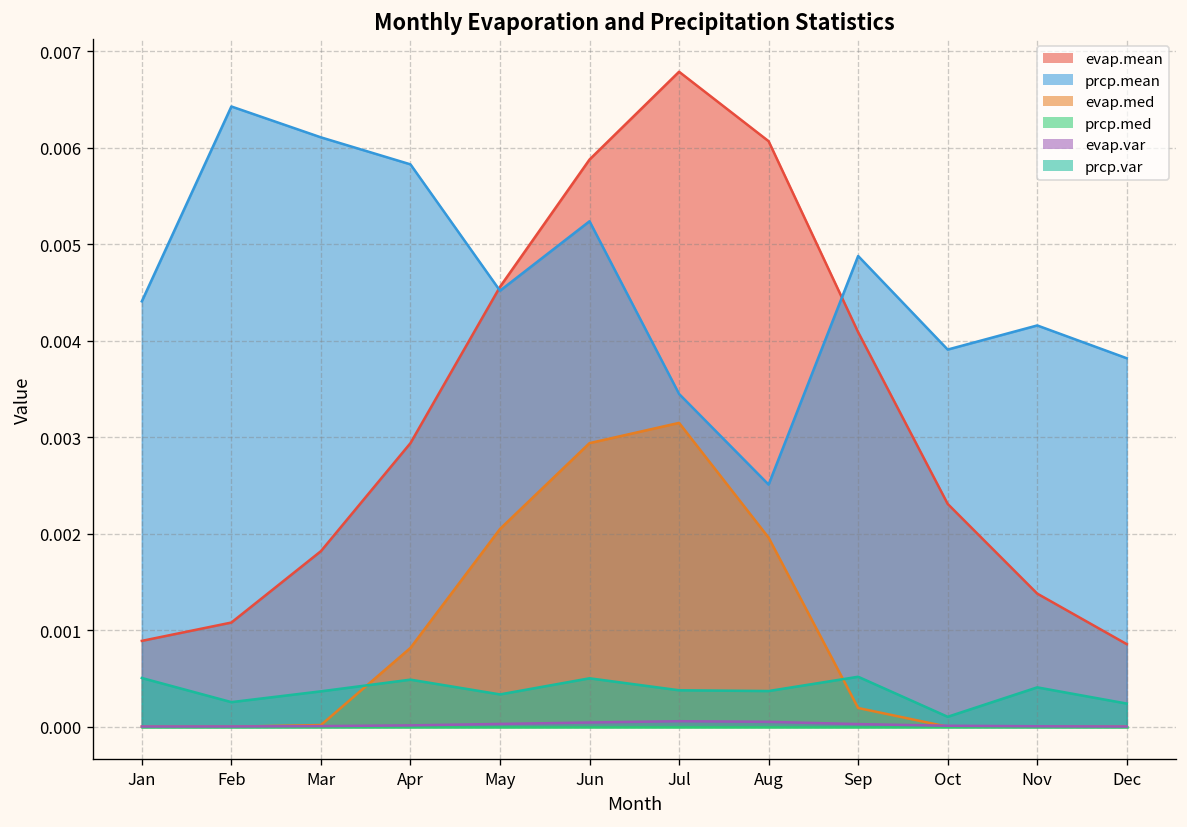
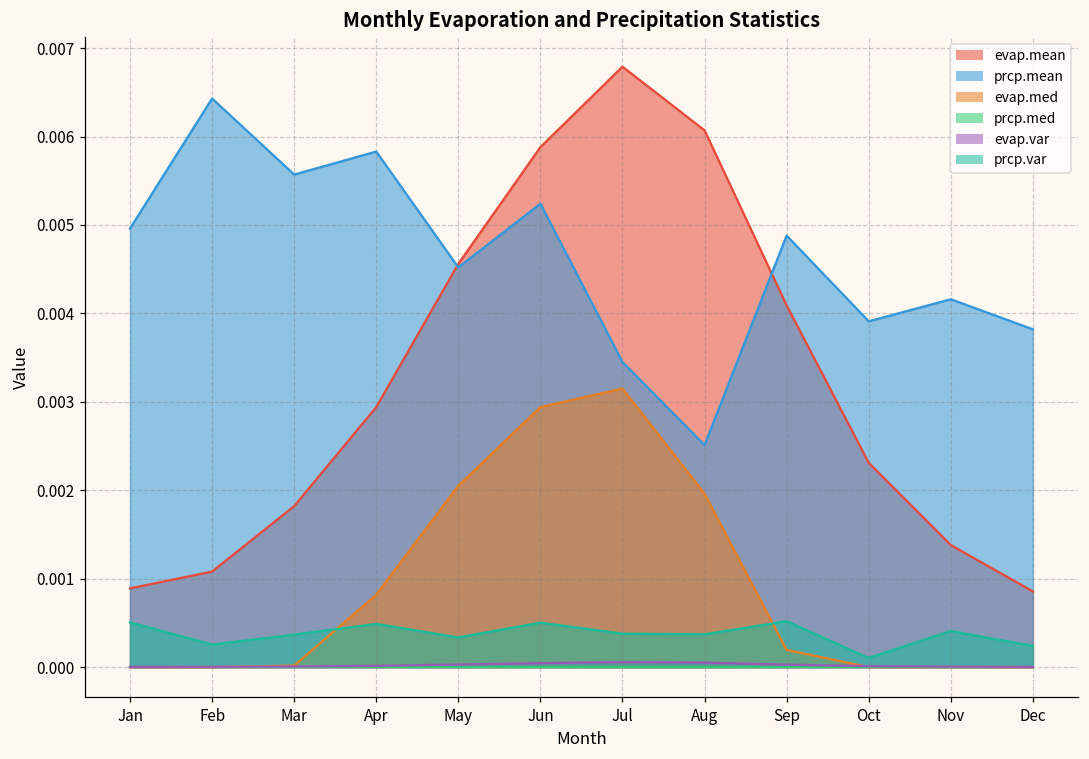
  {
    "prcp.mean": {
-     "Jan": 0.0044,
+     "Jan": 0.0050,
      "Feb": 0.0064,
-     "Mar": 0.0061,
+     "Mar": 0.0056,
      "Apr": 0.0058,
      "May": 0.0045,
      "Jun": 0.0052,
      "Jul": 0.0035,
      "Aug": 0.0025,
      "Sep": 0.0049,
      "Oct": 0.0039,
      "Nov": 0.0042,
      "Dec": 0.0038
    },
    "evap.var": {
      "Jun": 0.0000,
      "Jul": 0.0001,
      "Aug": 0.0001
    }
  }
